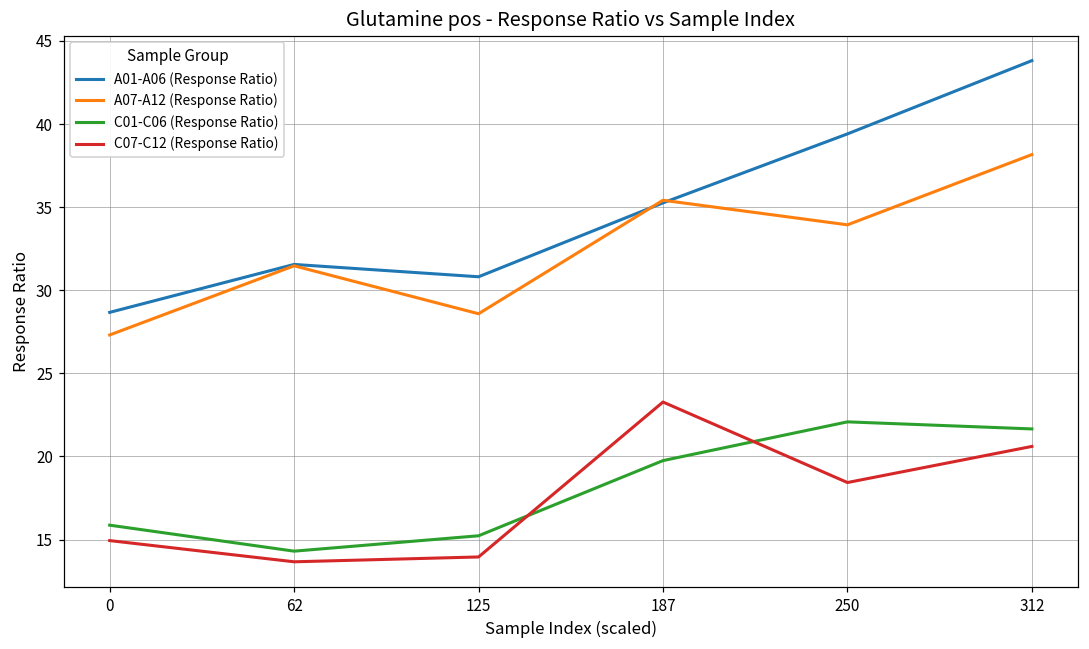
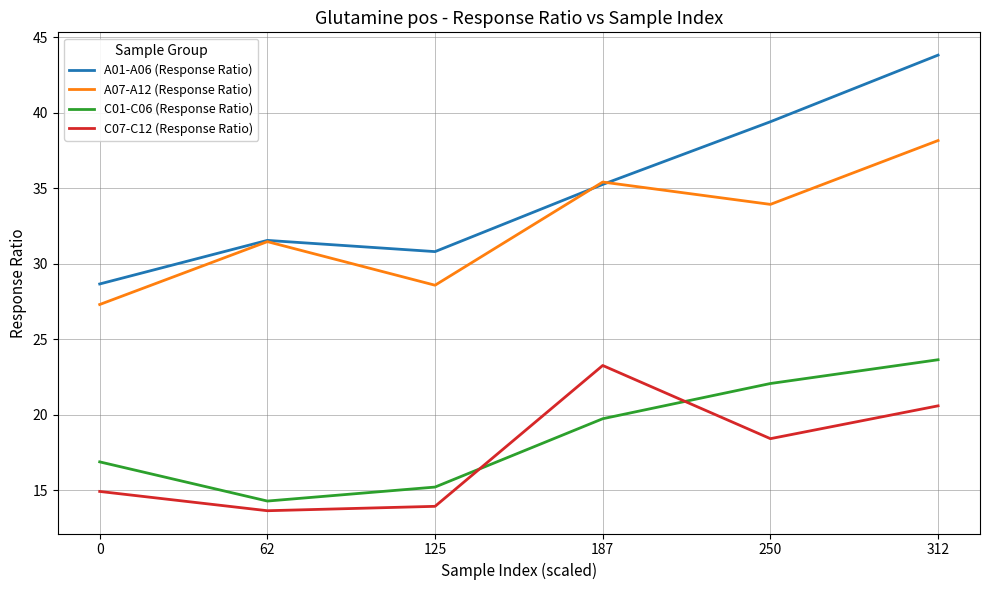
  {
    "A01-A06 (Response Ratio)": {
      "0": 28.7,
      "125": 30.8,
      "250": 39.4,
      "312": 43.8
    },
    "A07-A12 (Response Ratio)": {
      "0": 27.3,
      "125": 28.6,
      "250": 33.9,
      "312": 38.2
    },
    "C01-C06 (Response Ratio)": {
-     "0": 15.9,
+     "0": 16.9,
      "62": 14.3,
      "125": 15.2,
      "187": 19.8,
      "250": 22.1,
-     "312": 21.7
+     "312": 23.7
    },
    "C07-C12 (Response Ratio)": {
      "0": 14.9,
      "62": 13.7,
      "125": 14.0,
      "187": 23.3,
      "250": 18.4,
      "312": 20.6
    }
  }
